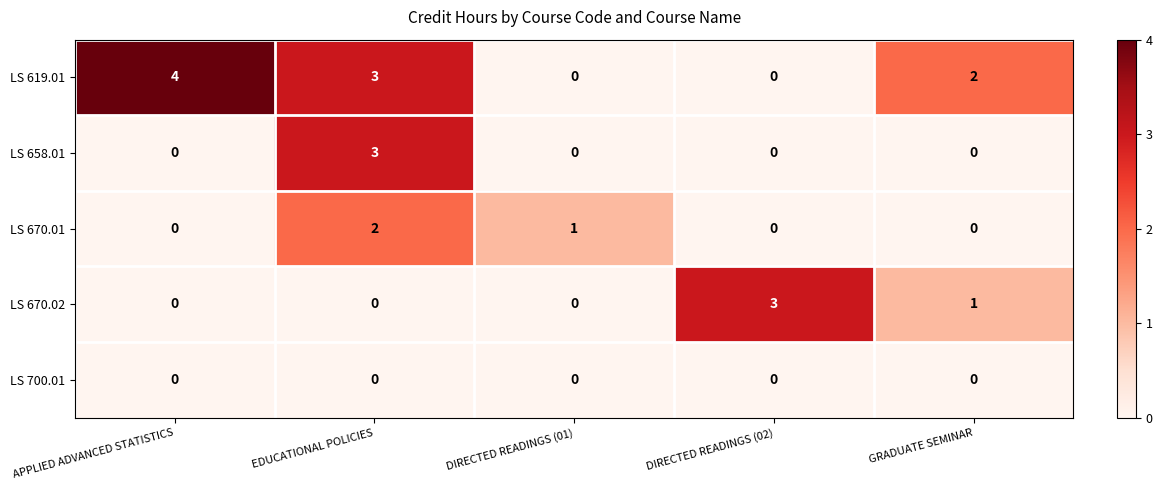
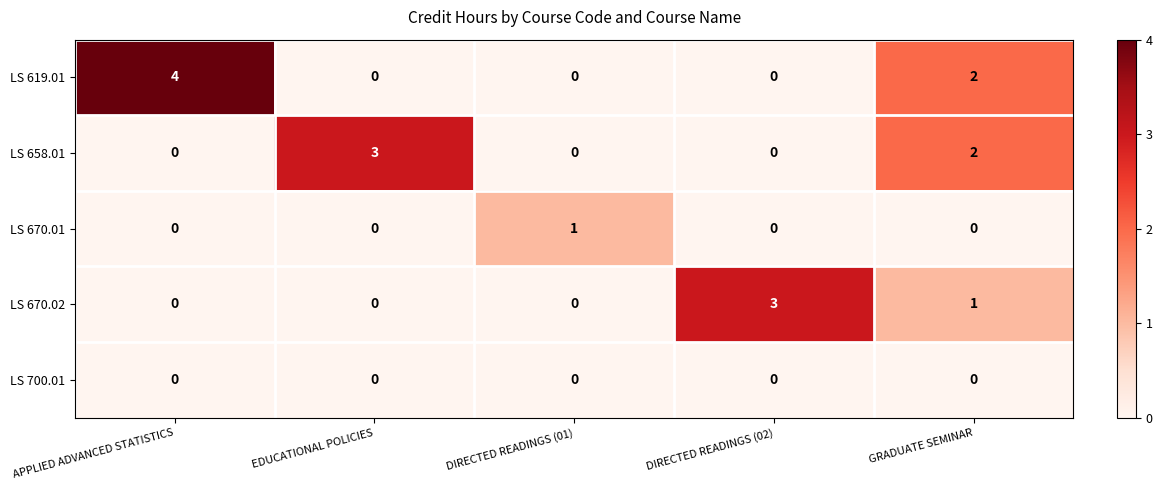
  {
    "LS 619.01": {
      "APPLIED ADVANCED STATISTICS": 4,
-     "EDUCATIONAL POLICIES": 3,
+     "EDUCATIONAL POLICIES": 0,
      "DIRECTED READINGS (01)": 0,
      "DIRECTED READINGS (02)": 0,
      "GRADUATE SEMINAR": 2
    },
    "LS 658.01": {
      "APPLIED ADVANCED STATISTICS": 0,
      "EDUCATIONAL POLICIES": 3,
      "DIRECTED READINGS (01)": 0,
      "DIRECTED READINGS (02)": 0,
-     "GRADUATE SEMINAR": 0
+     "GRADUATE SEMINAR": 2
    },
    "LS 670.01": {
      "APPLIED ADVANCED STATISTICS": 0,
-     "EDUCATIONAL POLICIES": 2,
+     "EDUCATIONAL POLICIES": 0,
      "DIRECTED READINGS (01)": 1,
      "DIRECTED READINGS (02)": 0,
      "GRADUATE SEMINAR": 0
    },
    "LS 670.02": {
      "APPLIED ADVANCED STATISTICS": 0,
      "EDUCATIONAL POLICIES": 0,
      "DIRECTED READINGS (01)": 0,
      "DIRECTED READINGS (02)": 3,
      "GRADUATE SEMINAR": 1
    },
    "LS 700.01": {
      "APPLIED ADVANCED STATISTICS": 0,
      "EDUCATIONAL POLICIES": 0,
      "DIRECTED READINGS (01)": 0,
      "DIRECTED READINGS (02)": 0,
      "GRADUATE SEMINAR": 0
    }
  }
